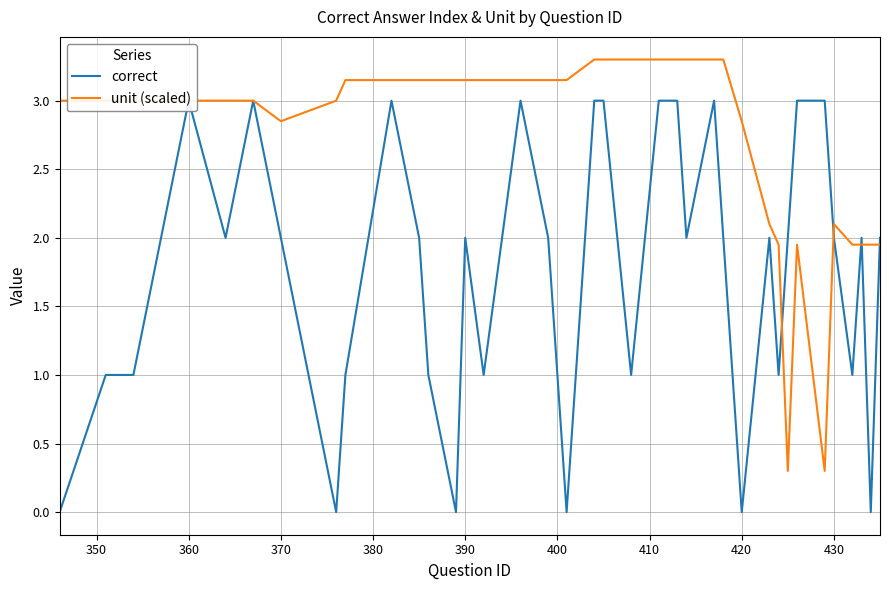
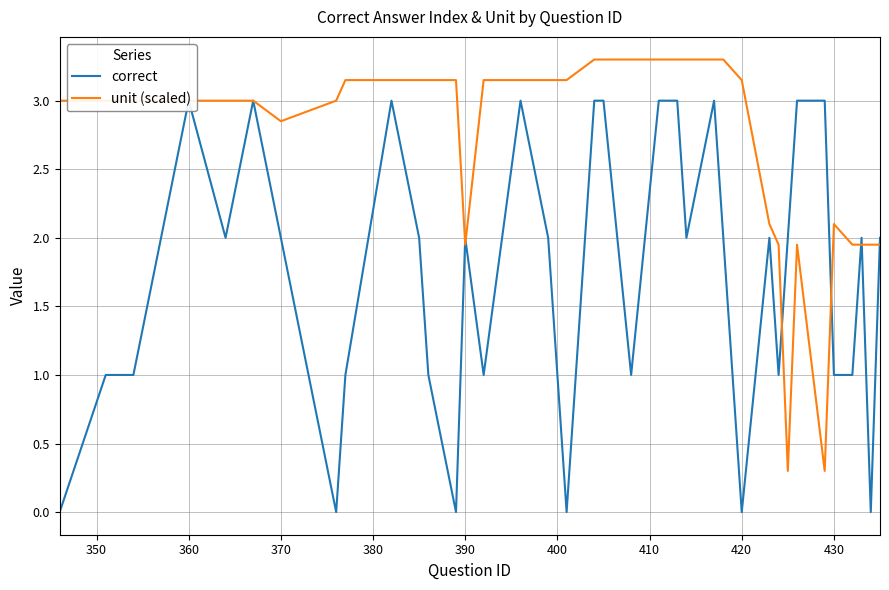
  {
    "correct": {
      "370": 2,
      "390": 2,
      "420": 0,
-     "430": 2
+     "430": 1
    },
    "unit (scaled)": {
      "370": 2.85,
-     "390": 3.15,
-     "420": 2.85,
+     "390": 1.95,
+     "420": 3.15,
      "430": 2.10
    }
  }
